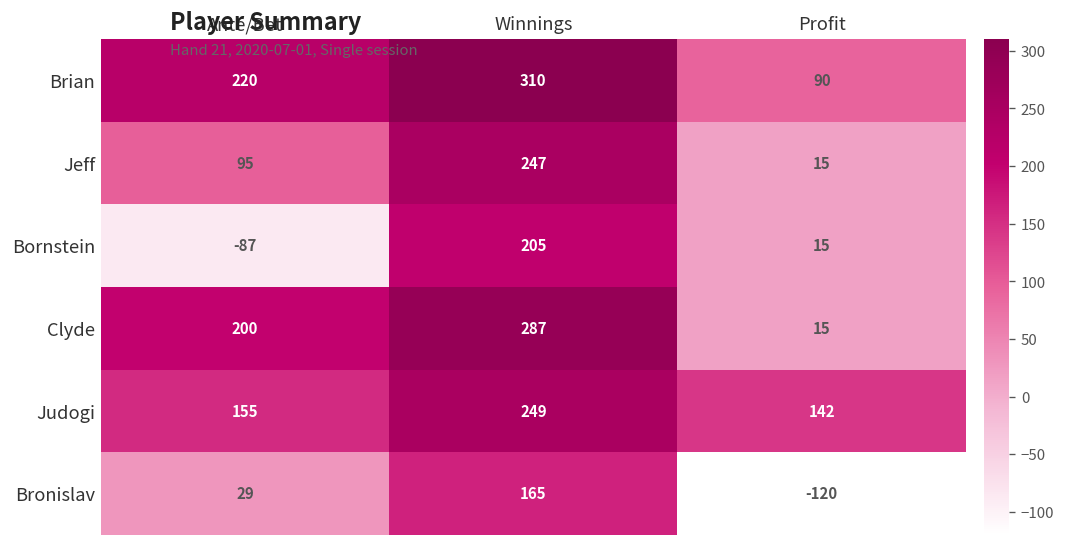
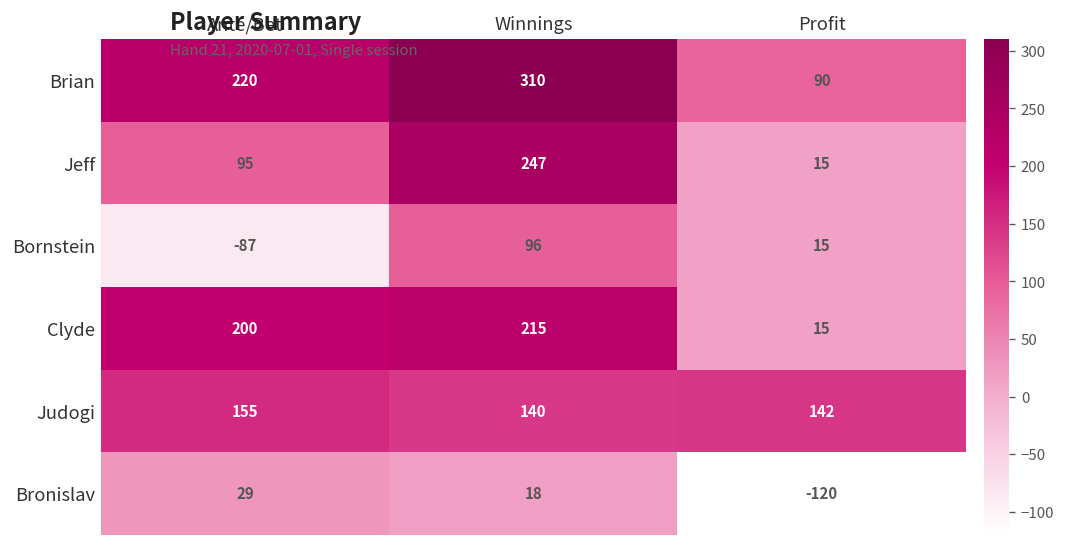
  {
    "Brian": {
      "Ante/Bet": 220,
      "Winnings": 310,
      "Profit": 90
    },
    "Jeff": {
      "Ante/Bet": 95,
      "Winnings": 247,
      "Profit": 15
    },
    "Bornstein": {
      "Ante/Bet": -87,
-     "Winnings": 205,
+     "Winnings": 96,
      "Profit": 15
    },
    "Clyde": {
      "Ante/Bet": 200,
-     "Winnings": 287,
+     "Winnings": 215,
      "Profit": 15
    },
    "Judogi": {
      "Ante/Bet": 155,
-     "Winnings": 249,
+     "Winnings": 140,
      "Profit": 142
    },
    "Bronislav": {
      "Ante/Bet": 29,
-     "Winnings": 165,
+     "Winnings": 18,
      "Profit": -120
    }
  }
